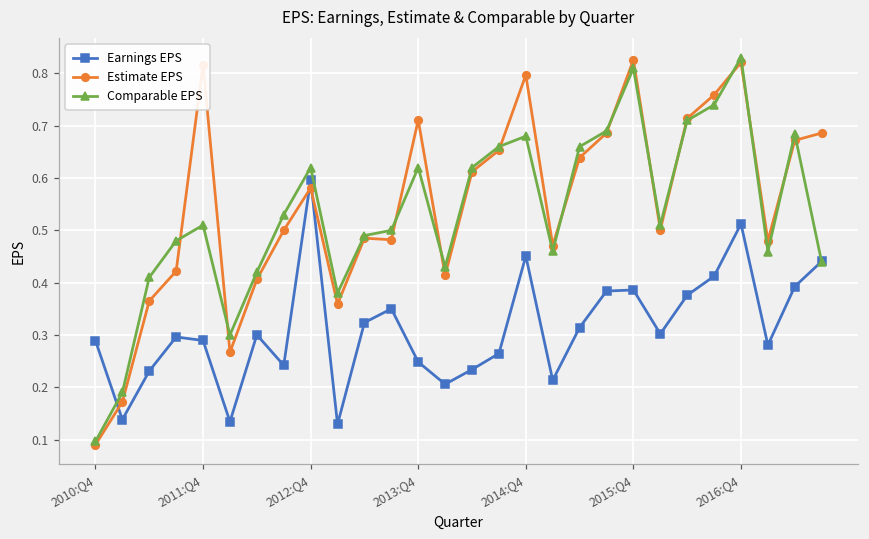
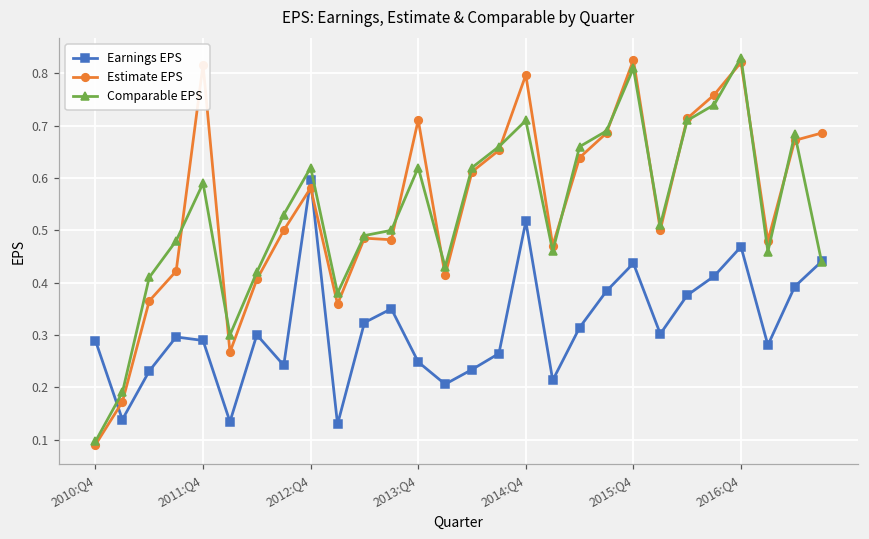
  {
    "Earnings EPS": {
      "2010:Q4": 0.29,
      "2011:Q4": 0.29,
      "2012:Q4": 0.60,
      "2013:Q4": 0.25,
-     "2014:Q4": 0.45,
-     "2015:Q4": 0.39,
-     "2016:Q4": 0.51
+     "2014:Q4": 0.52,
+     "2015:Q4": 0.44,
+     "2016:Q4": 0.47
    },
    "Estimate EPS": {
      "2010:Q4": 0.09,
      "2012:Q4": 0.58,
      "2013:Q4": 0.71,
      "2014:Q4": 0.80,
      "2015:Q4": 0.83,
      "2016:Q4": 0.82
    },
    "Comparable EPS": {
      "2010:Q4": 0.10,
-     "2011:Q4": 0.51,
+     "2011:Q4": 0.59,
      "2012:Q4": 0.62,
      "2013:Q4": 0.62,
-     "2014:Q4": 0.68,
+     "2014:Q4": 0.71,
      "2015:Q4": 0.81,
      "2016:Q4": 0.83
    }
  }
